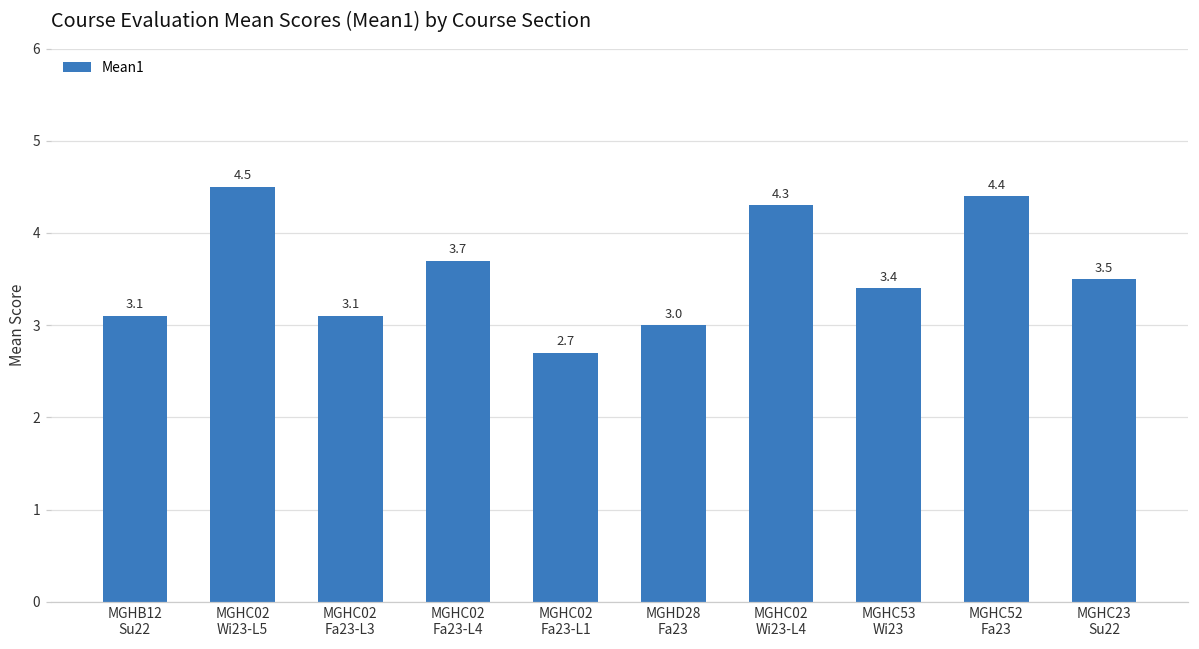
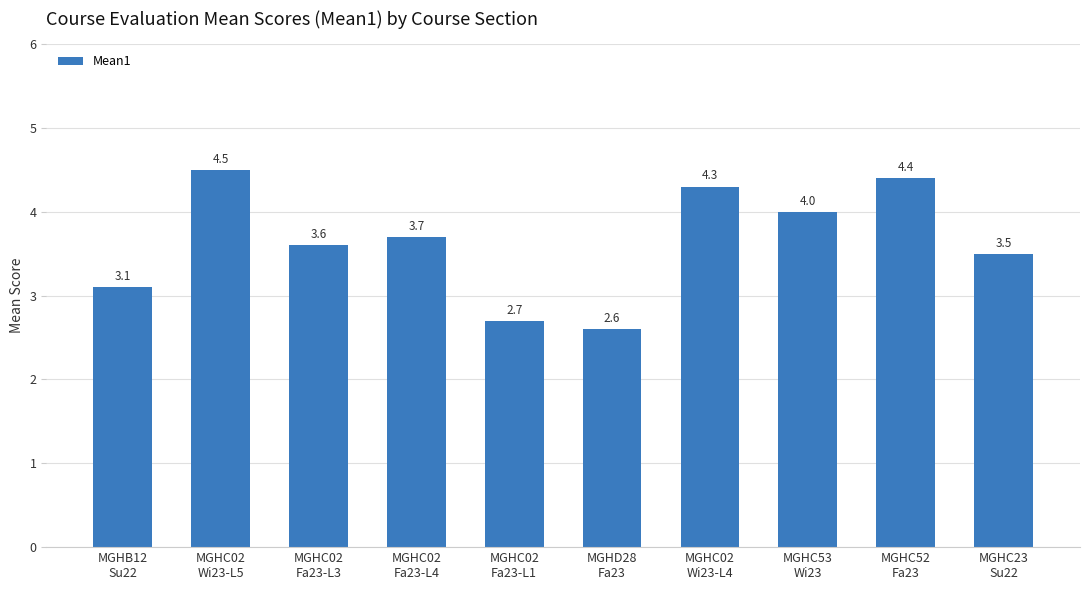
  {
    "MGHB12 Su22": 3.1,
    "MGHC02 Wi23-L5": 4.5,
-   "MGHC02 Fa23-L3": 3.1,
+   "MGHC02 Fa23-L3": 3.6,
    "MGHC02 Fa23-L4": 3.7,
    "MGHC02 Fa23-L1": 2.7,
-   "MGHD28 Fa23": 3.0,
+   "MGHD28 Fa23": 2.6,
    "MGHC02 Wi23-L4": 4.3,
-   "MGHC53 Wi23": 3.4,
+   "MGHC53 Wi23": 4.0,
    "MGHC52 Fa23": 4.4,
    "MGHC23 Su22": 3.5
  }
